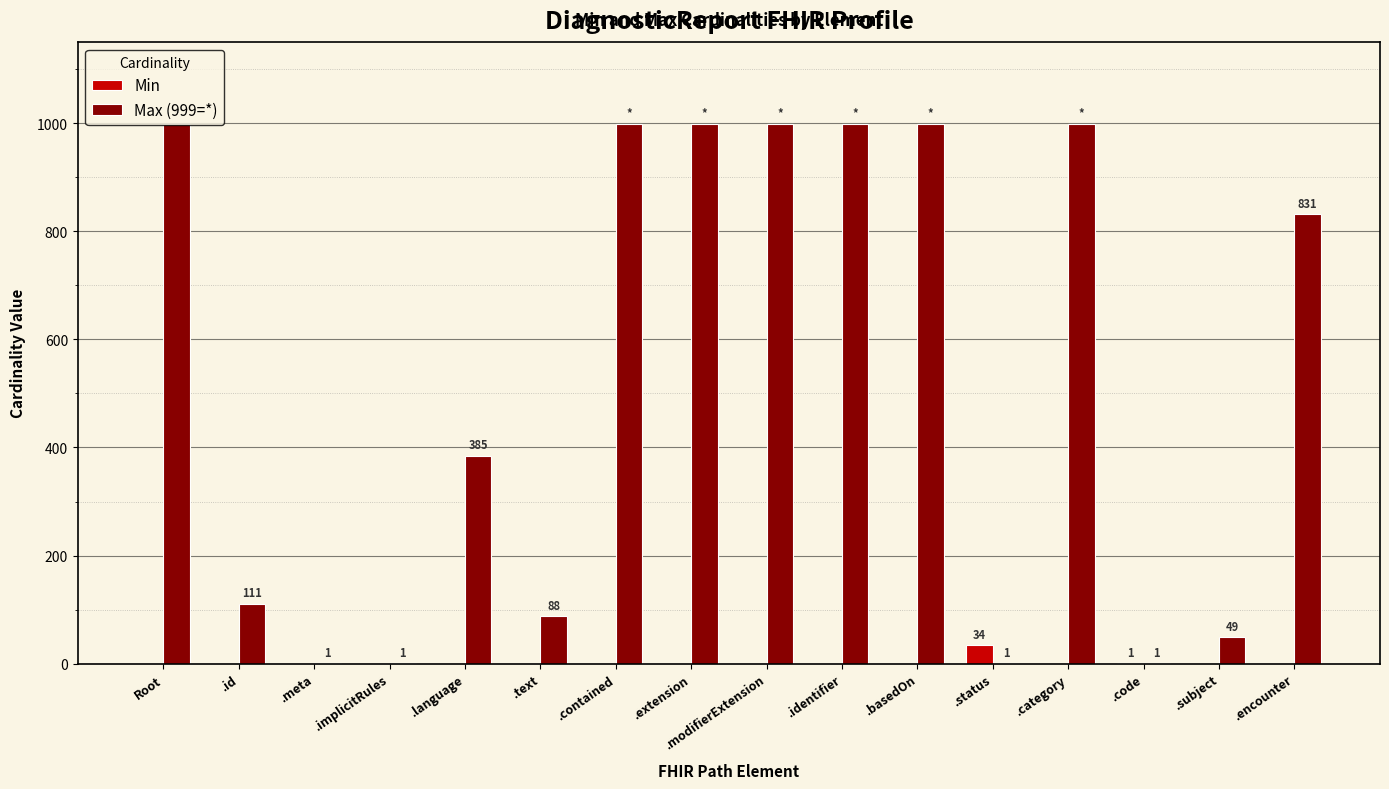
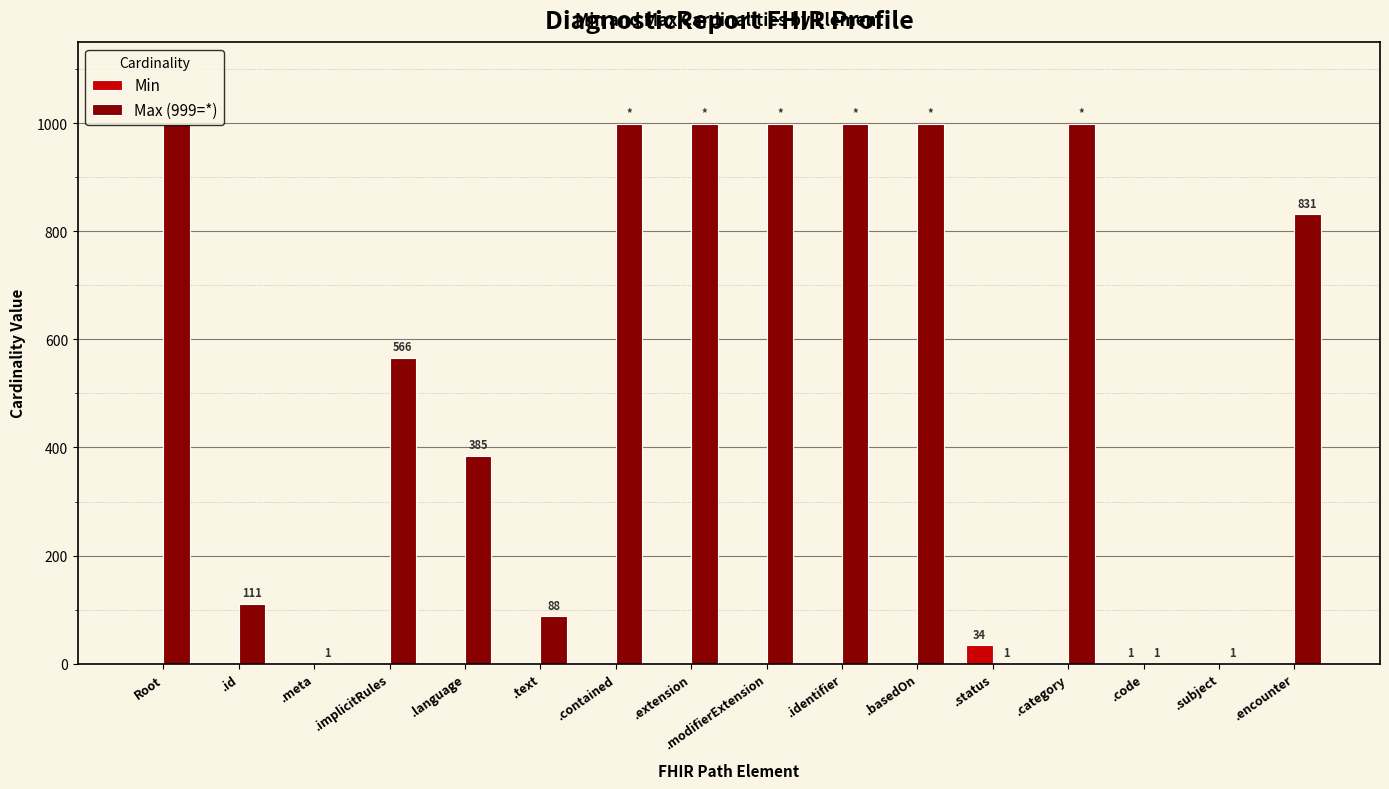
  {
    "Min": {
      ".status": 34,
      ".code": 1
    },
    "Max (999=*)": {
      ".id": 111,
      ".meta": 1,
-     ".implicitRules": 1,
+     ".implicitRules": 566,
      ".language": 385,
      ".text": 88,
      ".status": 1,
      ".code": 1,
-     ".subject": 49,
+     ".subject": 1,
      ".encounter": 831
    }
  }
